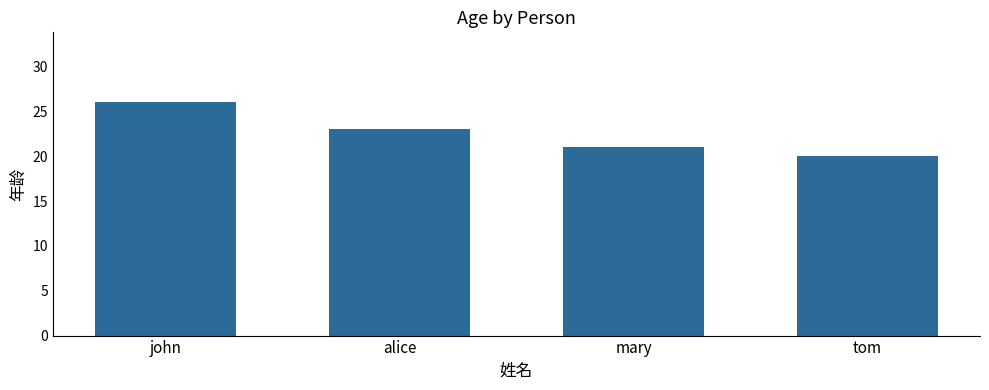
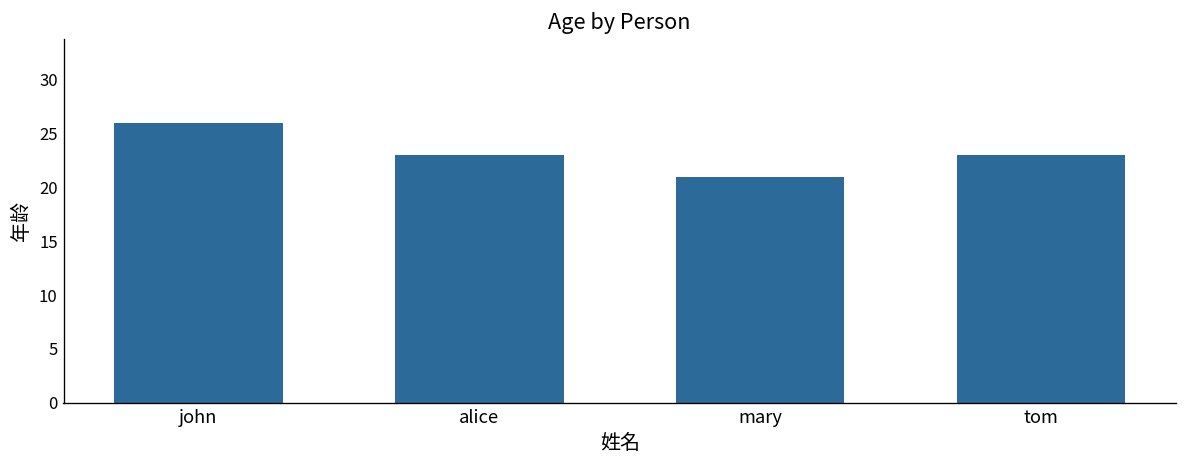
  {
    "john": 26,
    "alice": 23,
    "mary": 21,
-   "tom": 20
+   "tom": 23
  }
